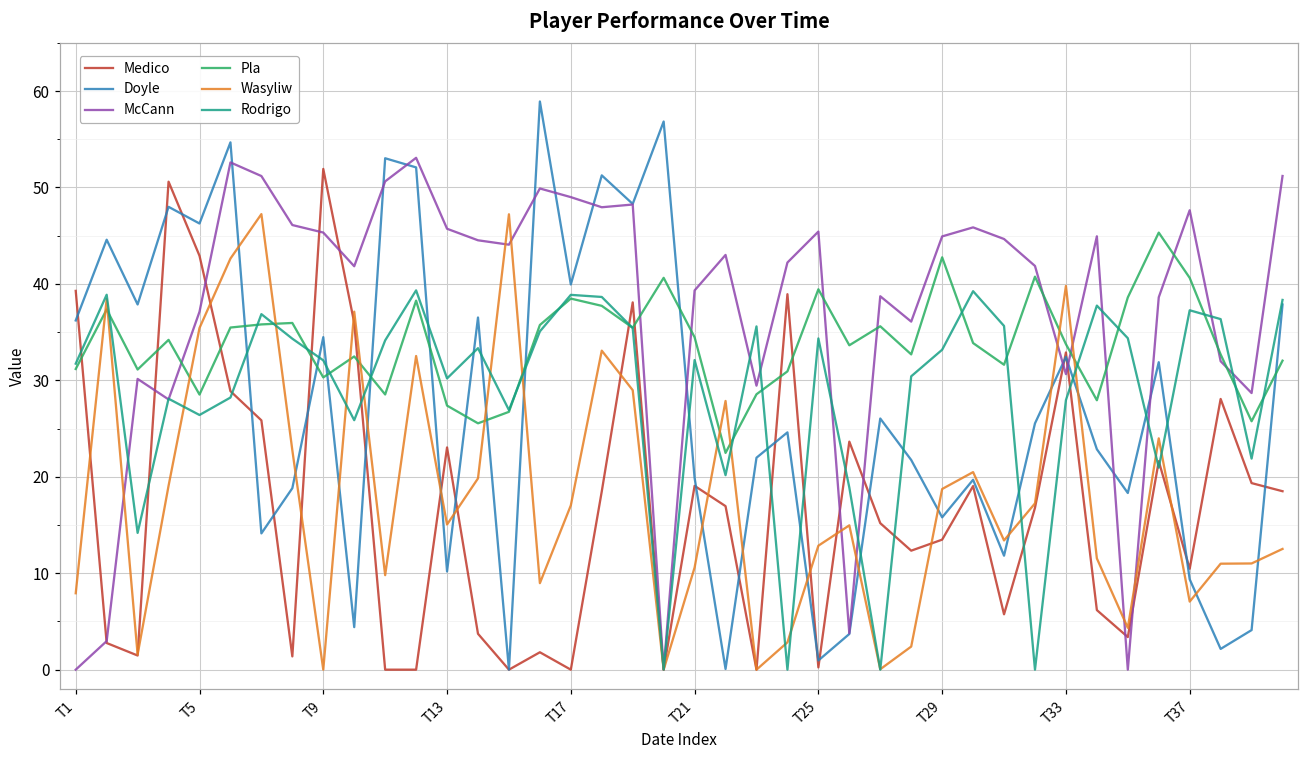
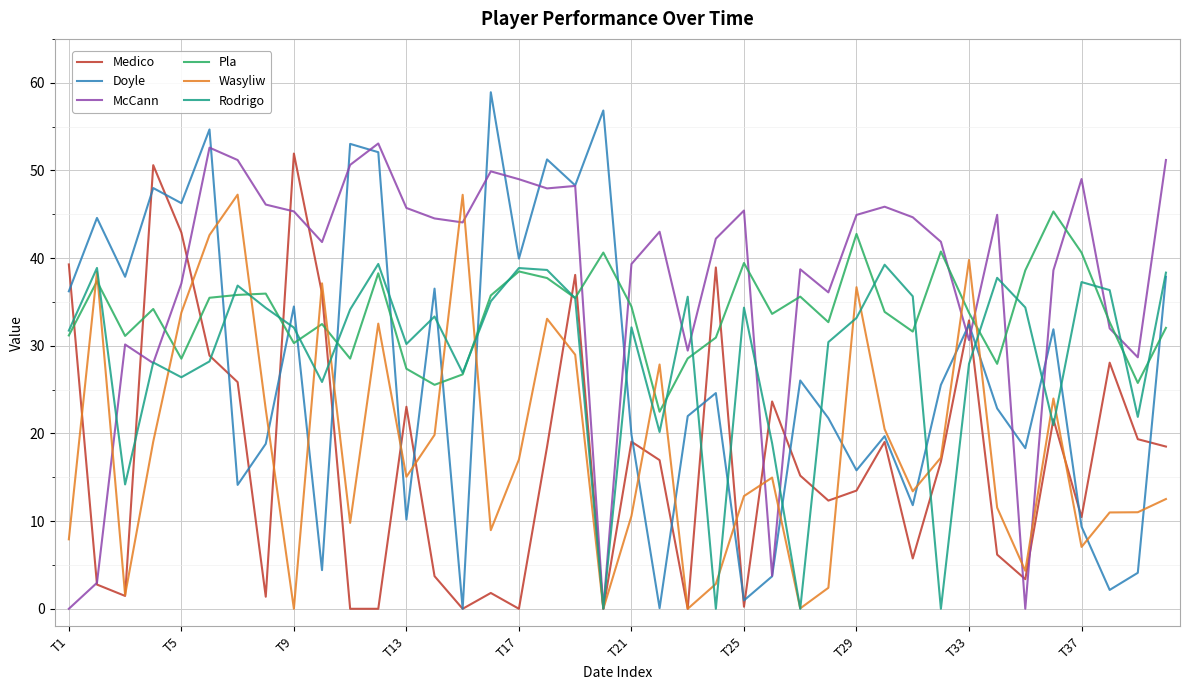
  {
    "Medico": {
      "T1": 39,
      "T5": 43,
      "T9": 52,
      "T13": 23,
      "T17": 0,
      "T21": 19,
      "T25": 0,
      "T29": 13,
      "T33": 33,
      "T37": 10
    },
    "Doyle": {
      "T1": 36,
      "T5": 46,
      "T9": 34,
      "T13": 10,
      "T17": 40,
      "T21": 20,
      "T25": 1,
      "T29": 16,
      "T33": 32,
      "T37": 9
    },
    "McCann": {
      "T1": 0,
      "T5": 37,
      "T9": 45,
      "T13": 46,
      "T17": 49,
      "T21": 39,
      "T25": 45,
      "T29": 45,
      "T33": 31,
-     "T37": 48
+     "T37": 49
    },
    "Wasyliw": {
      "T1": 8,
-     "T5": 35,
+     "T5": 34,
      "T9": 0,
      "T13": 15,
      "T17": 17,
      "T21": 11,
      "T25": 13,
-     "T29": 19,
+     "T29": 37,
      "T33": 40,
      "T37": 7
    }
  }
